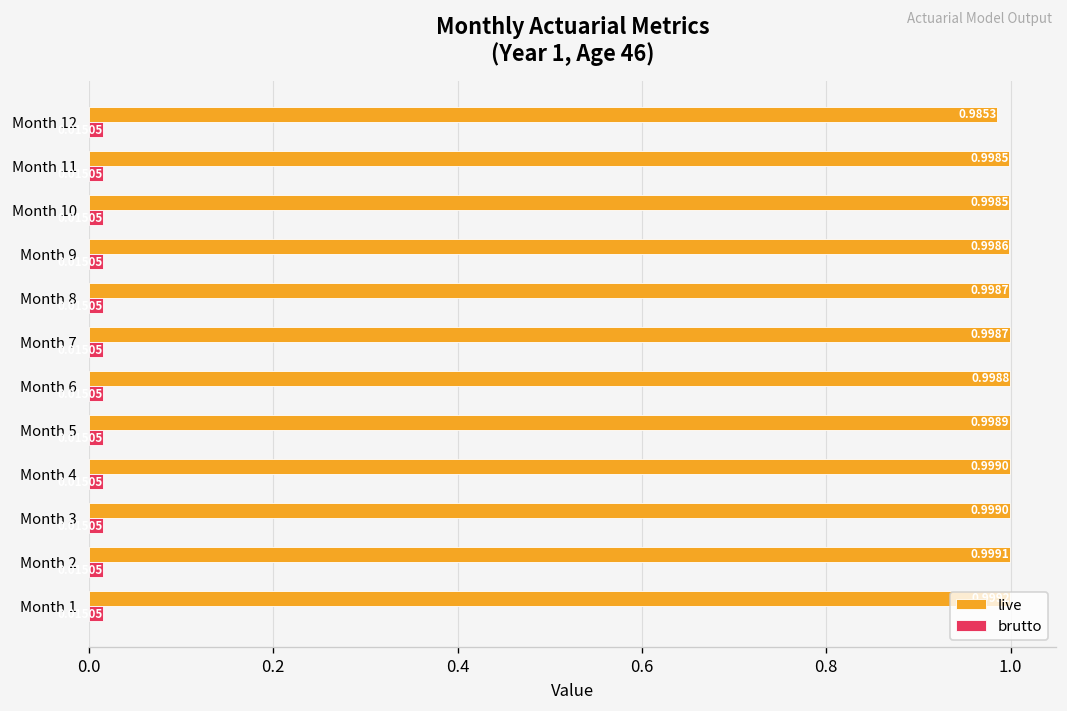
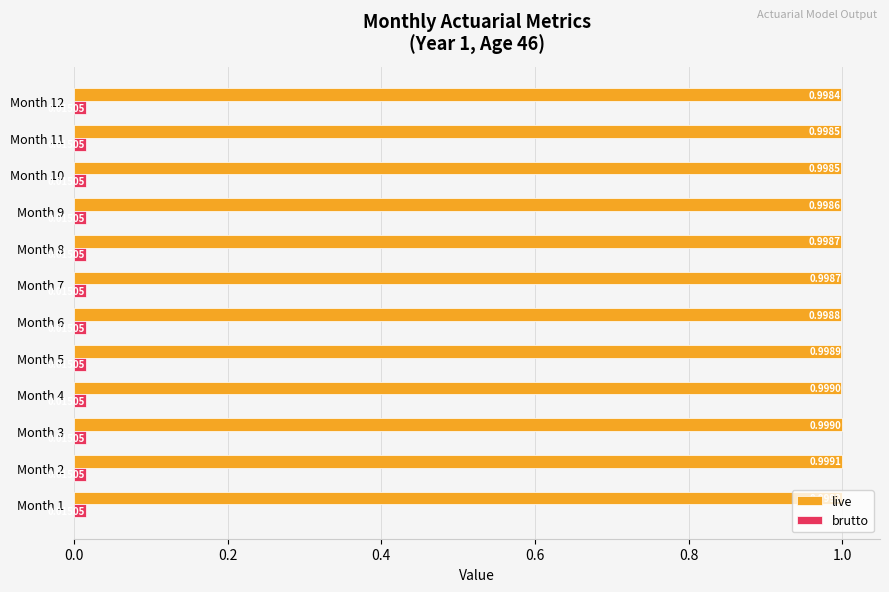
  {
    "live": {
-     "Month 12": 0.9853,
+     "Month 12": 0.9984,
      "Month 11": 0.9985,
      "Month 10": 0.9985,
      "Month 9": 0.9986,
      "Month 8": 0.9987,
      "Month 7": 0.9987,
      "Month 6": 0.9988,
      "Month 5": 0.9989,
      "Month 4": 0.9990,
      "Month 3": 0.9990,
      "Month 2": 0.9991
    },
    "brutto": {
      "Month 12": 0.02,
      "Month 11": 0.02,
      "Month 10": 0.02,
      "Month 9": 0.02,
      "Month 8": 0.02,
      "Month 7": 0.02,
      "Month 6": 0.02,
      "Month 5": 0.02,
      "Month 4": 0.02,
      "Month 3": 0.02,
      "Month 2": 0.02,
      "Month 1": 0.02
    }
  }
